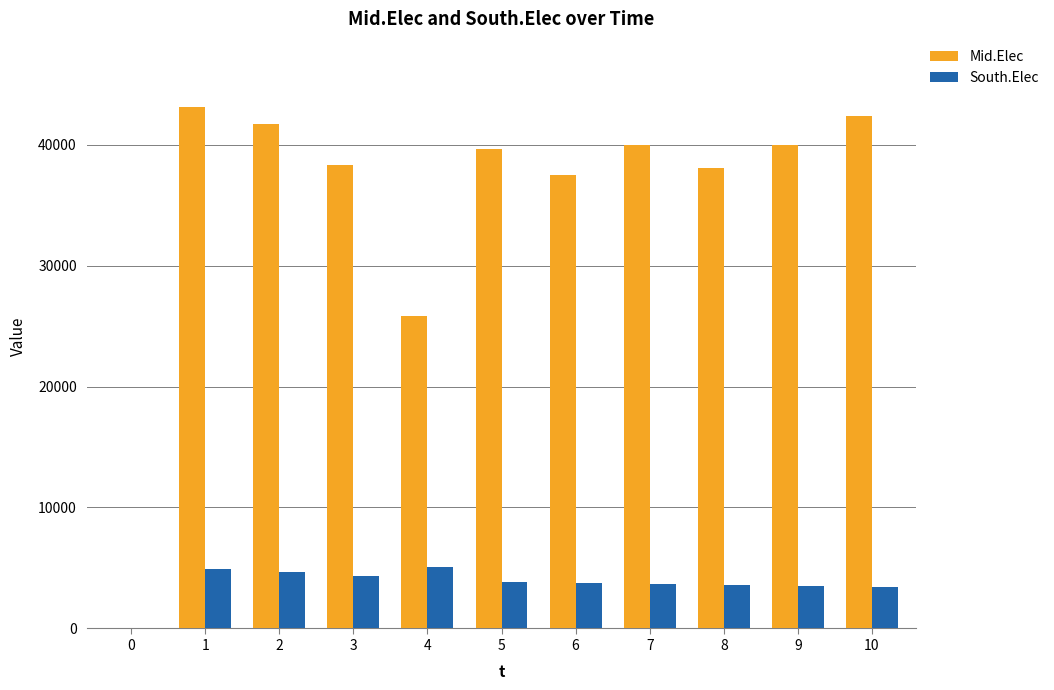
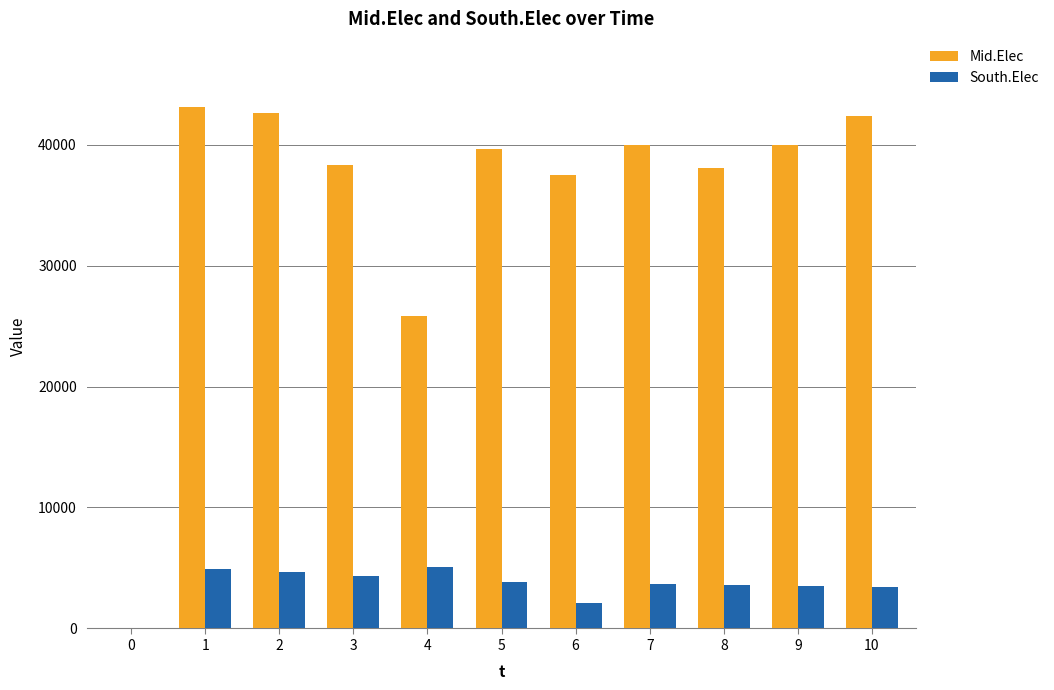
  {
    "Mid.Elec": {
      "0": 0,
      "1": 43100,
-     "2": 41700,
+     "2": 42600,
      "3": 38300,
      "4": 25800,
      "5": 39600,
      "6": 37500,
      "7": 39900,
      "8": 38100,
      "9": 40000,
      "10": 42300
    },
    "South.Elec": {
      "0": 0,
      "1": 4900,
      "2": 4600,
      "3": 4400,
      "4": 5100,
      "5": 3800,
-     "6": 3700,
+     "6": 2100,
      "7": 3600,
      "8": 3600,
      "9": 3500,
      "10": 3400
    }
  }
